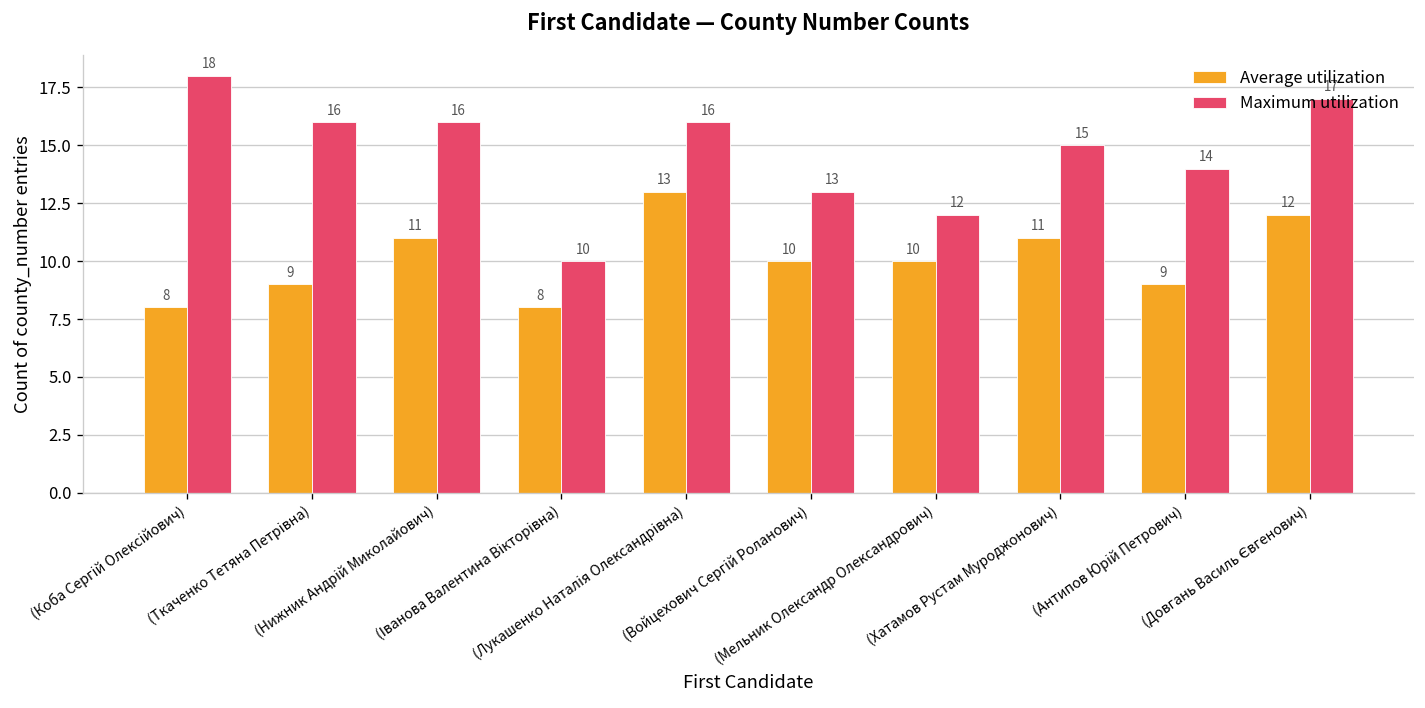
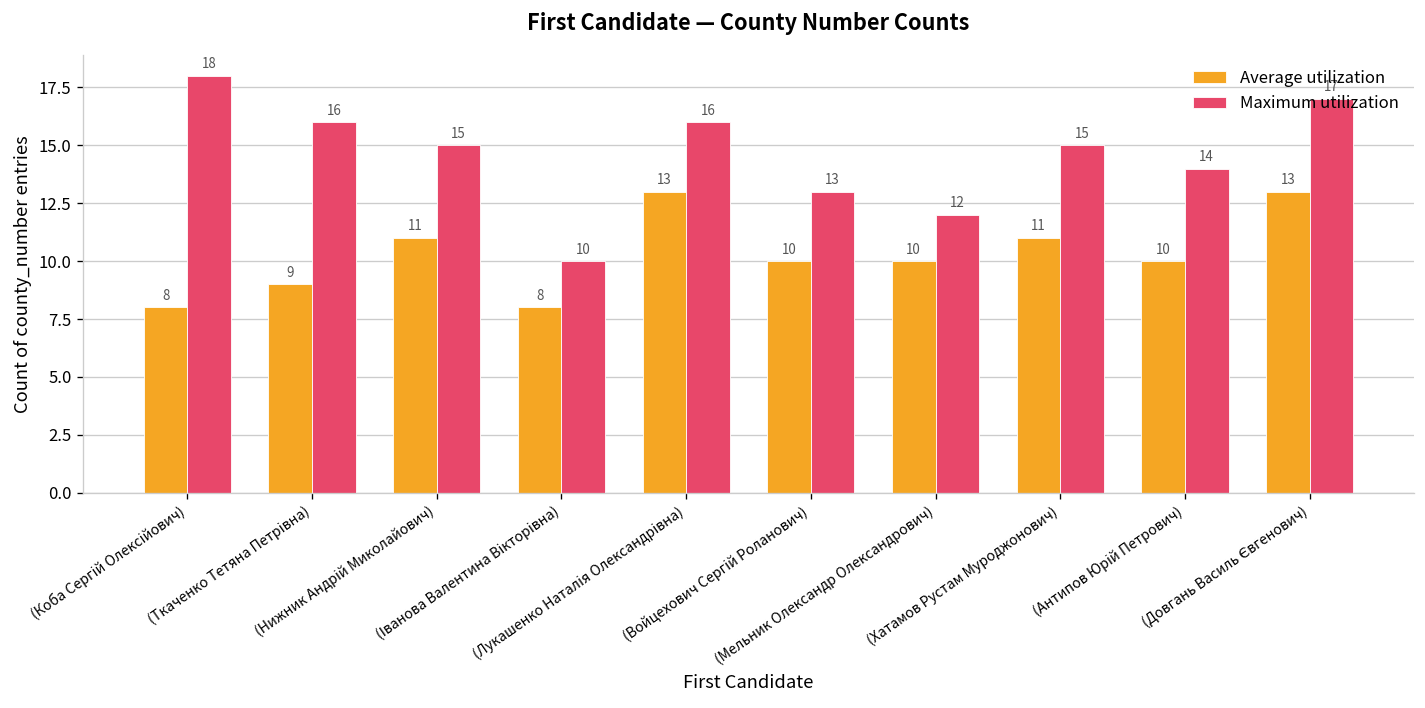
  {
    "Average utilization": {
      "(Коба Сергій Олексійович)": 8,
      "(Ткаченко Тетяна Петрівна)": 9,
      "(Нижник Андрій Миколайович)": 11,
      "(Іванова Валентина Вікторівна)": 8,
      "(Лукашенко Наталія Олександрівна)": 13,
      "(Войцехович Сергій Роланович)": 10,
      "(Мельник Олександр Олександрович)": 10,
      "(Хатамов Рустам Муроджонович)": 11,
-     "(Антипов Юрій Петрович)": 9,
-     "(Довгань Василь Євгенович)": 12
+     "(Антипов Юрій Петрович)": 10,
+     "(Довгань Василь Євгенович)": 13
    },
    "Maximum utilization": {
      "(Коба Сергій Олексійович)": 18,
      "(Ткаченко Тетяна Петрівна)": 16,
-     "(Нижник Андрій Миколайович)": 16,
+     "(Нижник Андрій Миколайович)": 15,
      "(Іванова Валентина Вікторівна)": 10,
      "(Лукашенко Наталія Олександрівна)": 16,
      "(Войцехович Сергій Роланович)": 13,
      "(Мельник Олександр Олександрович)": 12,
      "(Хатамов Рустам Муроджонович)": 15,
      "(Антипов Юрій Петрович)": 14,
      "(Довгань Василь Євгенович)": 17
    }
  }
